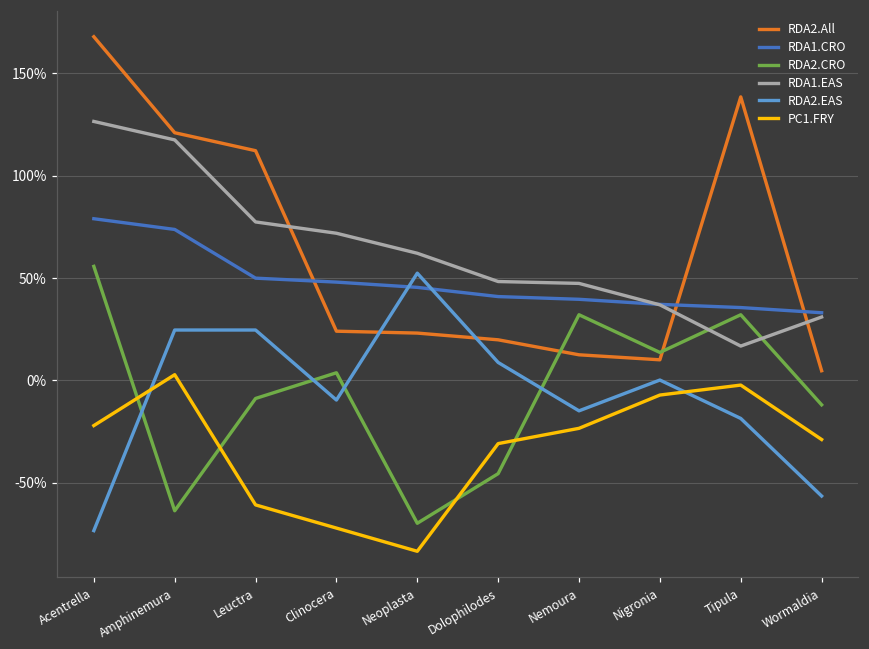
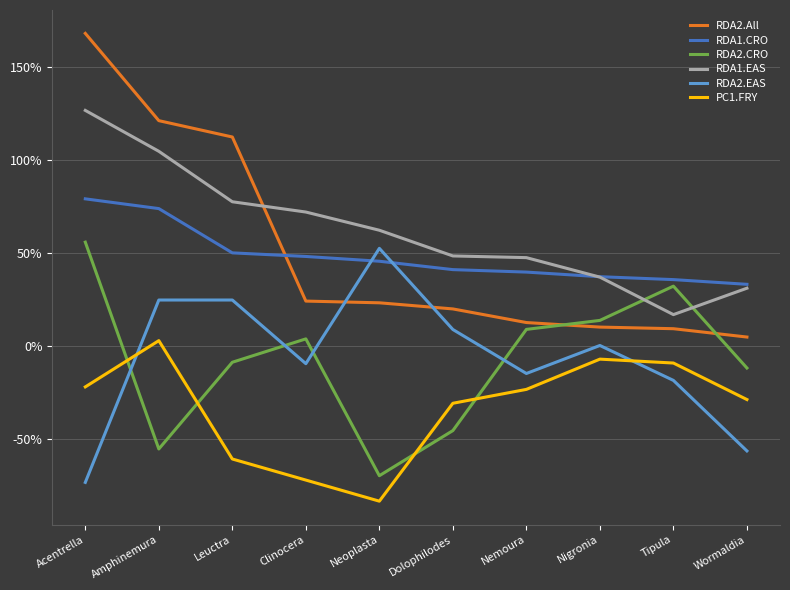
  {
    "RDA2.All": {
      "Acentrella": "168%",
      "Amphinemura": "121%",
      "Leuctra": "112%",
      "Clinocera": "24%",
      "Neoplasta": "23%",
      "Dolophilodes": "20%",
      "Nemoura": "12%",
      "Nigronia": "10%",
-     "Tipula": "138%",
+     "Tipula": "9%",
      "Wormaldia": "5%"
    },
    "RDA2.CRO": {
      "Acentrella": "56%",
-     "Amphinemura": "-64%",
+     "Amphinemura": "-55%",
      "Leuctra": "-9%",
      "Clinocera": "4%",
      "Neoplasta": "-70%",
      "Dolophilodes": "-46%",
-     "Nemoura": "32%",
+     "Nemoura": "9%",
      "Nigronia": "14%",
      "Tipula": "32%",
      "Wormaldia": "-12%"
    },
    "RDA1.EAS": {
      "Acentrella": "126%",
-     "Amphinemura": "117%",
+     "Amphinemura": "105%",
      "Leuctra": "77%",
      "Clinocera": "72%",
      "Neoplasta": "62%",
      "Dolophilodes": "48%",
      "Nemoura": "47%",
      "Tipula": "17%",
      "Wormaldia": "31%"
    },
    "PC1.FRY": {
      "Acentrella": "-22%",
      "Amphinemura": "3%",
      "Leuctra": "-61%",
      "Clinocera": "-72%",
      "Neoplasta": "-83%",
      "Dolophilodes": "-31%",
      "Nemoura": "-23%",
      "Nigronia": "-7%",
-     "Tipula": "-2%",
+     "Tipula": "-9%",
      "Wormaldia": "-29%"
    }
  }
